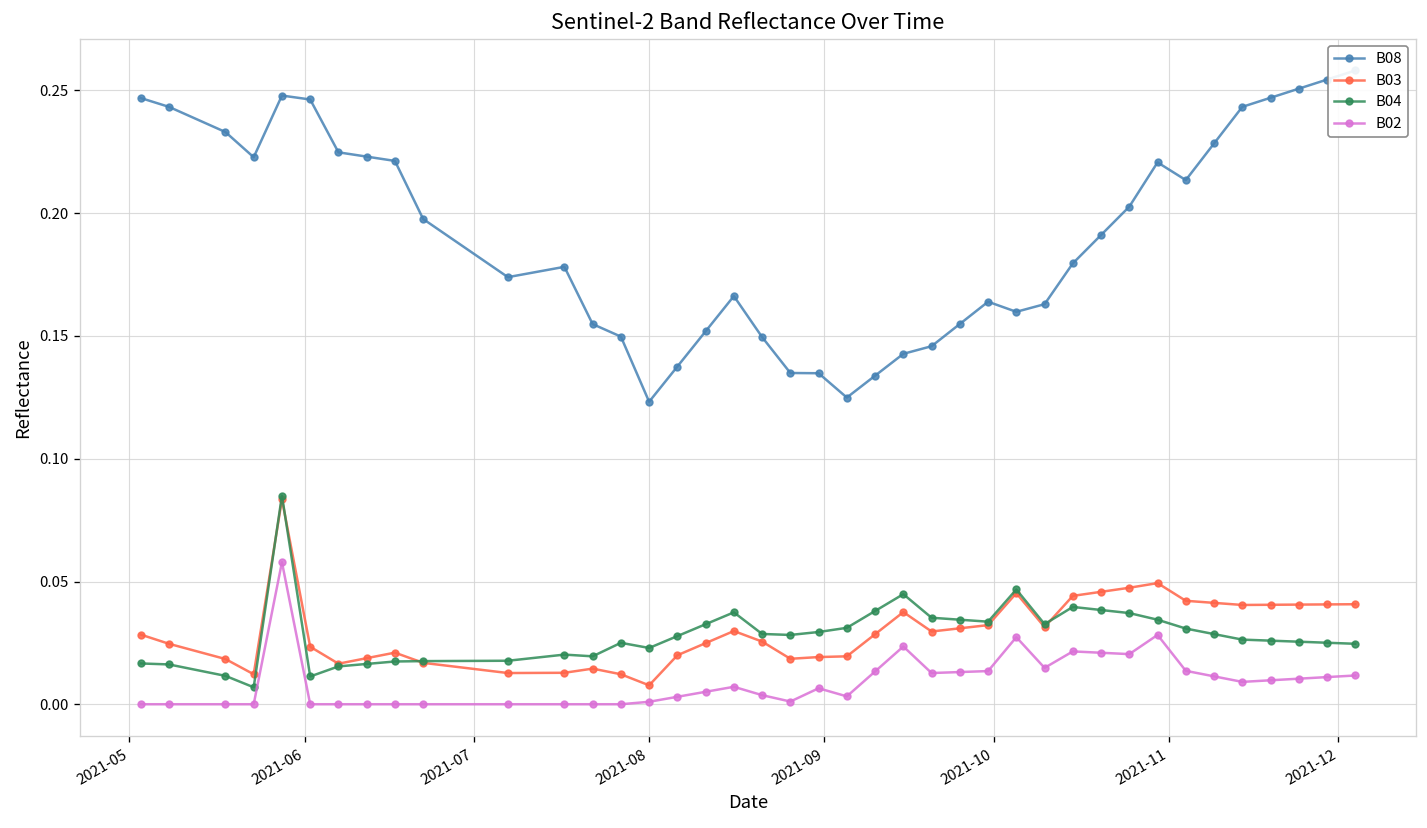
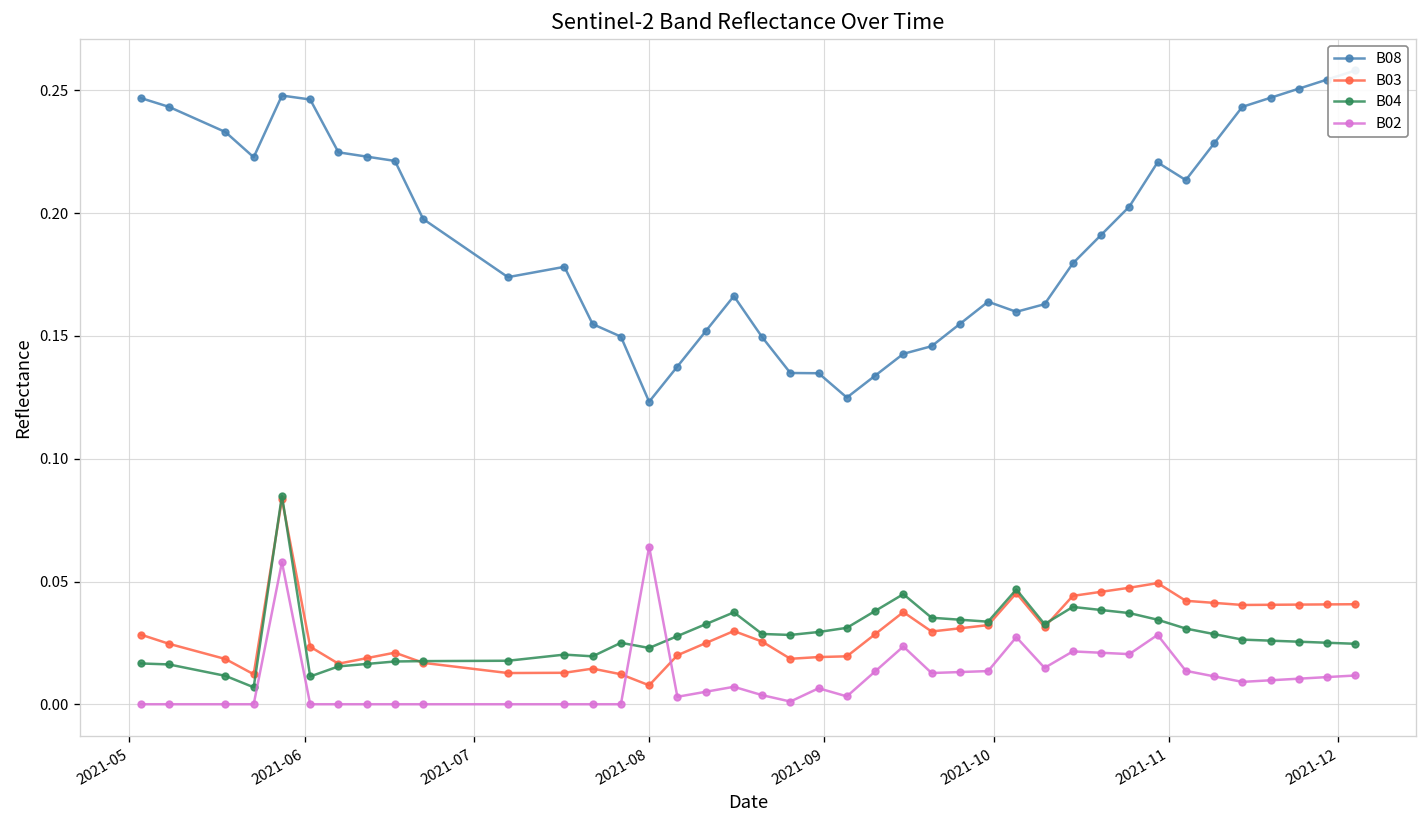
  {
    "B08": {
      "2021-08": 0.123
    },
    "B03": {
      "2021-08": 0.008
    },
    "B04": {
      "2021-08": 0.023
    },
    "B02": {
-     "2021-08": 0.001
+     "2021-08": 0.064
    }
  }
